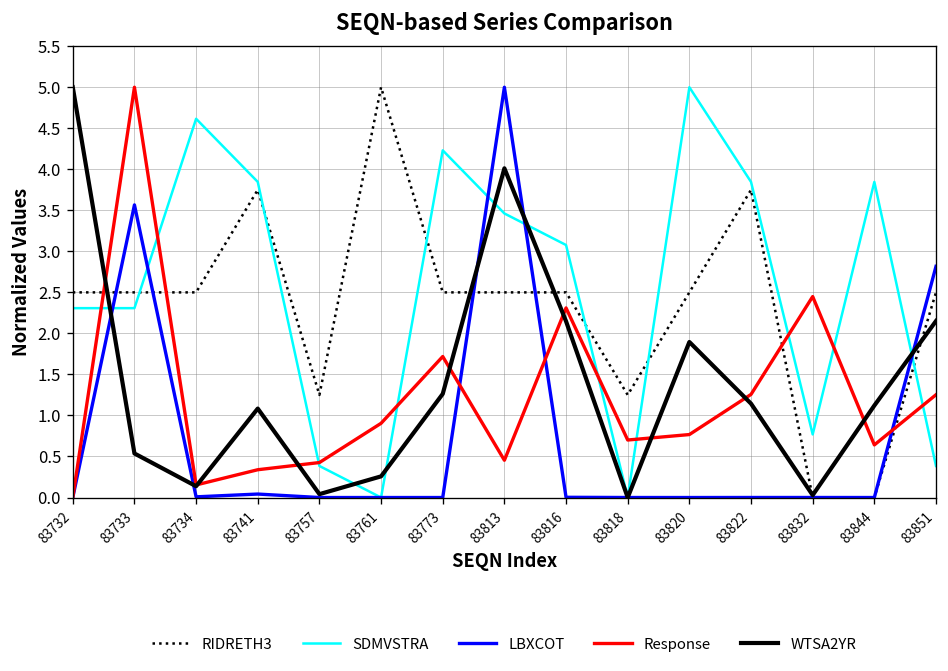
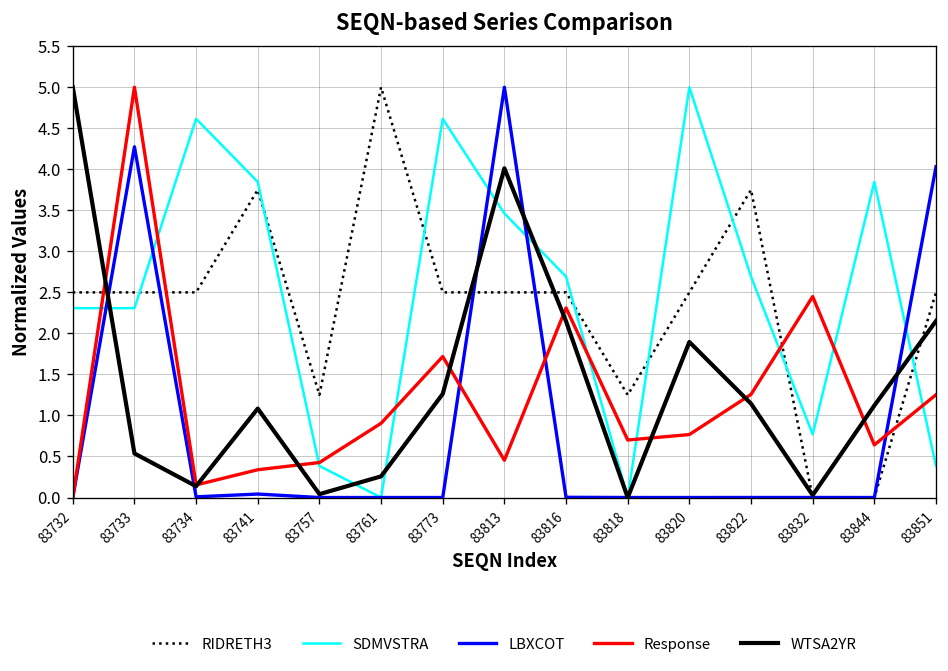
  {
    "SDMVSTRA": {
      "83732": 2.3,
      "83733": 2.3,
      "83734": 4.6,
      "83741": 3.8,
      "83757": 0.4,
-     "83773": 4.2,
+     "83773": 4.6,
      "83813": 3.5,
-     "83816": 3.1,
+     "83816": 2.7,
      "83820": 5.0,
-     "83822": 3.8,
+     "83822": 2.7,
      "83832": 0.8,
      "83844": 3.8,
      "83851": 0.4
    },
    "LBXCOT": {
-     "83733": 3.6,
+     "83733": 4.3,
      "83734": 0.0,
      "83741": 0.0,
      "83757": 0.0,
      "83773": 0.0,
      "83813": 5.0,
      "83816": 0.0,
      "83820": 0.0,
      "83822": 0.0,
-     "83851": 2.8
+     "83851": 4.0
    },
    "Response": {
      "83733": 5.0,
      "83741": 0.3,
      "83757": 0.4,
      "83761": 0.9,
      "83773": 1.7,
      "83813": 0.5,
      "83816": 2.3,
      "83818": 0.7,
      "83820": 0.8,
      "83822": 1.3,
      "83832": 2.4,
      "83844": 0.6,
      "83851": 1.3
    }
  }
